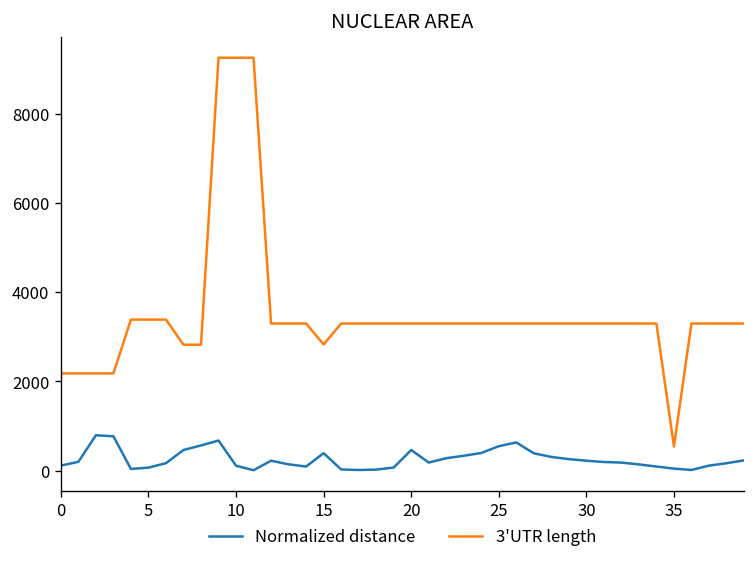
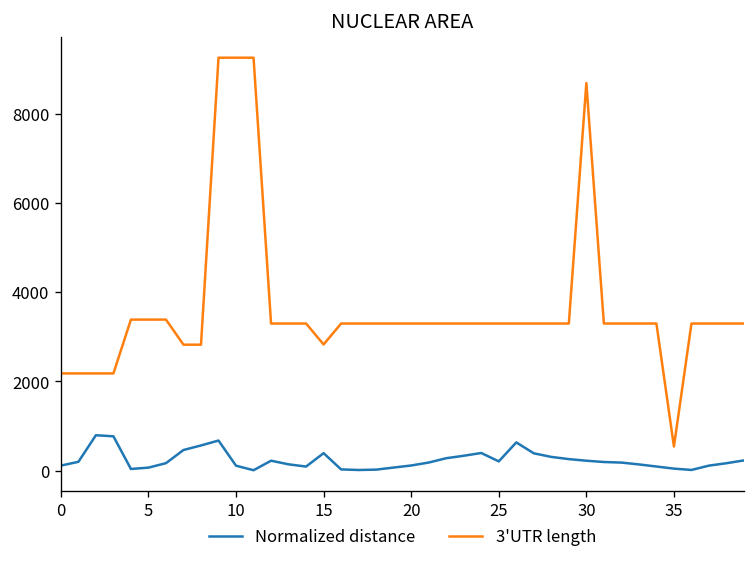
  {
    "Normalized distance": {
      "0": 100,
      "5": 100,
      "10": 100,
      "15": 400,
-     "20": 500,
-     "25": 600,
+     "20": 100,
+     "25": 200,
      "30": 200,
      "35": 0
    },
    "3'UTR length": {
      "0": 2200,
      "5": 3400,
      "10": 9300,
      "15": 2800,
      "20": 3300,
      "25": 3300,
-     "30": 3300,
+     "30": 8700,
      "35": 500
    }
  }
